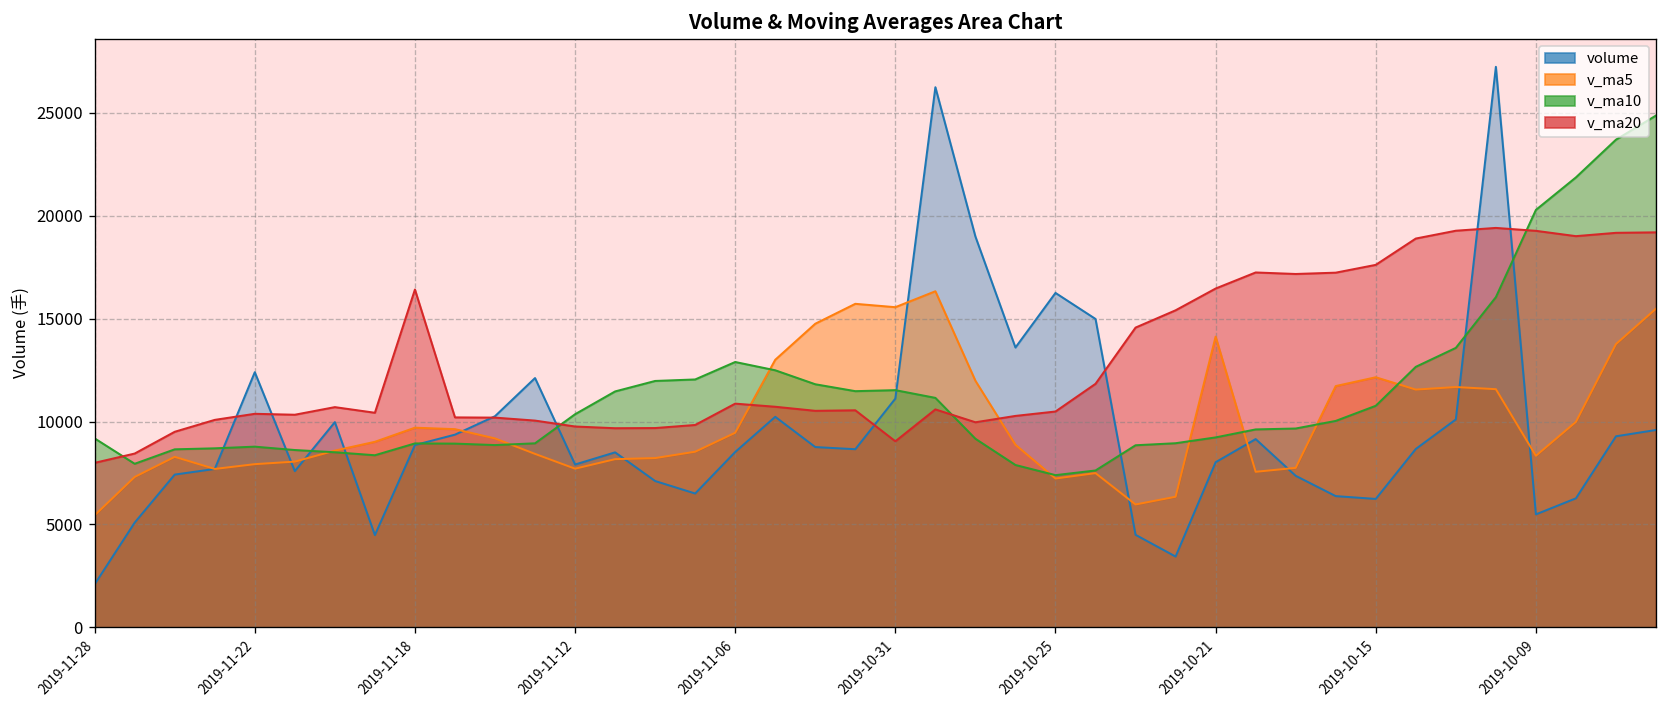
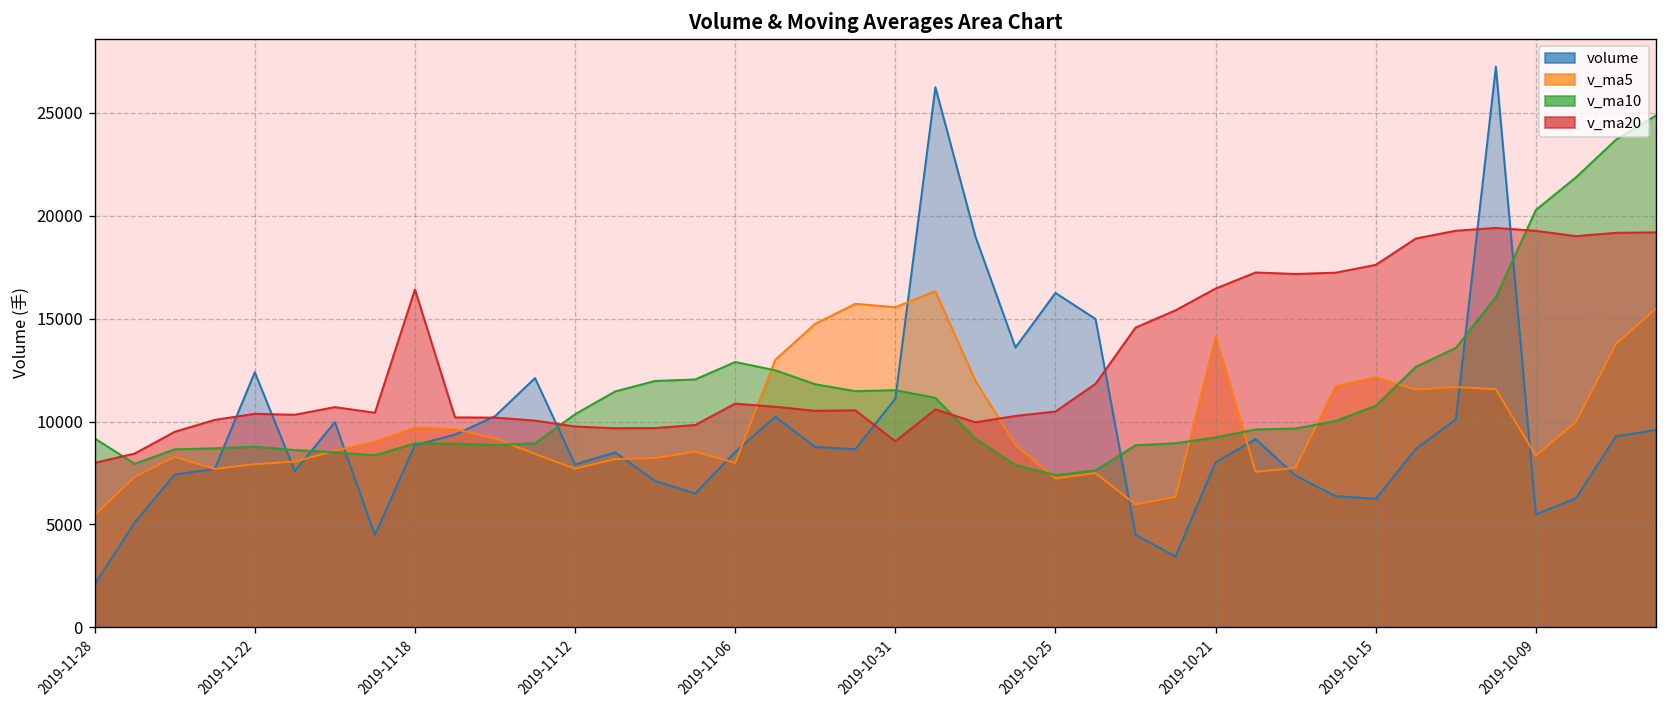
  {
    "volume": {
      "2019-11-28": 2100,
      "2019-11-22": 12400,
      "2019-11-12": 7900,
      "2019-11-06": 8500,
      "2019-10-31": 11100,
      "2019-10-25": 16300,
      "2019-10-21": 8000,
      "2019-10-15": 6200,
      "2019-10-09": 5500
    },
    "v_ma5": {
      "2019-11-28": 5400,
      "2019-11-22": 7900,
      "2019-11-18": 9700,
      "2019-11-12": 7700,
-     "2019-11-06": 9500,
+     "2019-11-06": 8000,
      "2019-10-31": 15600,
      "2019-10-25": 7200,
      "2019-10-21": 14100,
      "2019-10-15": 12200,
      "2019-10-09": 8300
    },
    "v_ma10": {
      "2019-11-28": 9200,
      "2019-11-22": 8800,
      "2019-11-12": 10400,
      "2019-11-06": 12900,
      "2019-10-31": 11500,
      "2019-10-25": 7400,
      "2019-10-21": 9200,
      "2019-10-15": 10800,
      "2019-10-09": 20300
    },
    "v_ma20": {
      "2019-11-28": 8000,
      "2019-11-22": 10400,
      "2019-11-18": 16400,
      "2019-11-12": 9800,
      "2019-11-06": 10900,
      "2019-10-31": 9000,
      "2019-10-25": 10500,
      "2019-10-21": 16500,
      "2019-10-15": 17600,
      "2019-10-09": 19300
    }
  }
